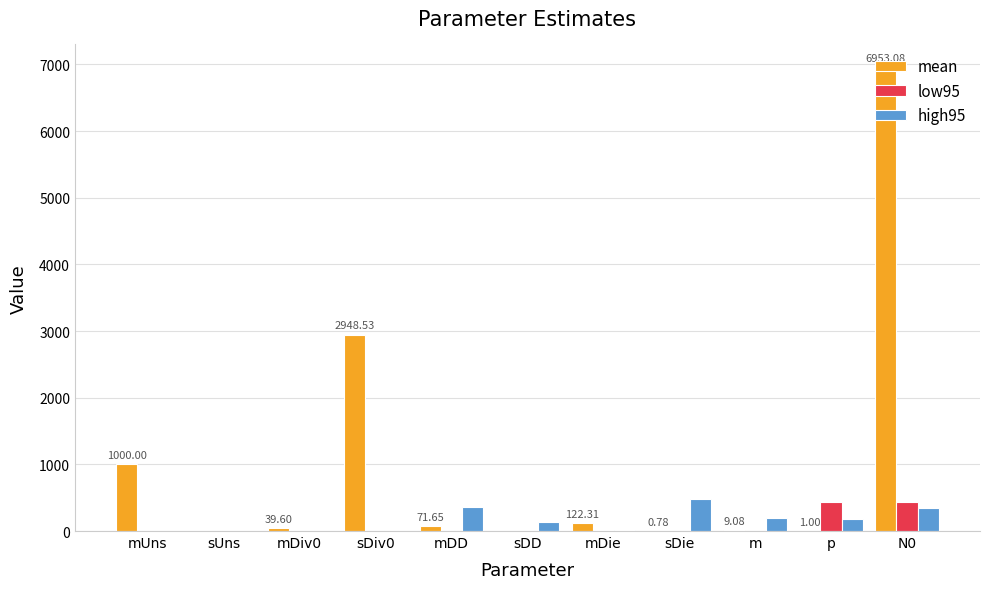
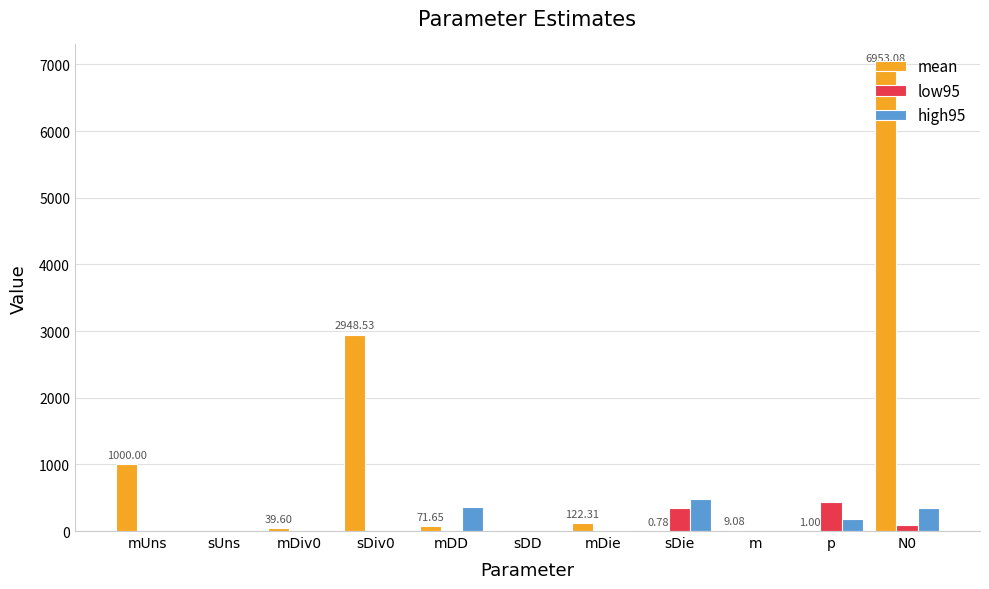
  {
    "mean": {
      "mUns": 1000.00,
      "mDiv0": 39.60,
      "sDiv0": 2948.53,
      "mDD": 71.65,
      "mDie": 122.31,
      "sDie": 0.78,
      "m": 9.08,
      "p": 1.00,
      "N0": 6953.08
    },
    "low95": {
      "mUns": 0,
-     "sDie": 0,
+     "sDie": 400,
      "p": 400,
-     "N0": 400
+     "N0": 100
    },
    "high95": {
      "mUns": 0,
      "mDD": 400,
-     "sDD": 100,
+     "sDD": 0,
      "sDie": 500,
-     "m": 200,
+     "m": 0,
      "p": 200,
      "N0": 400
    }
  }
